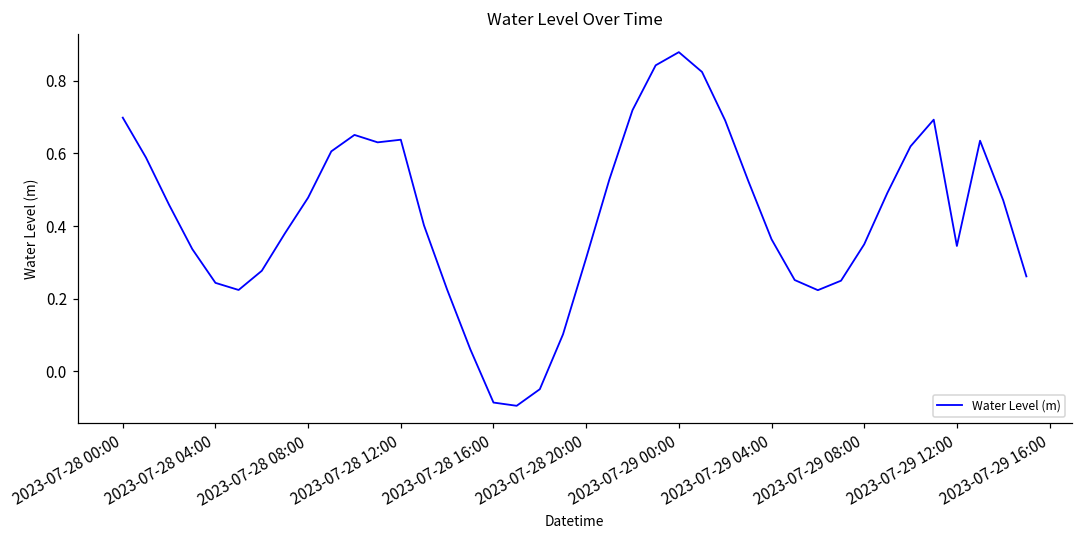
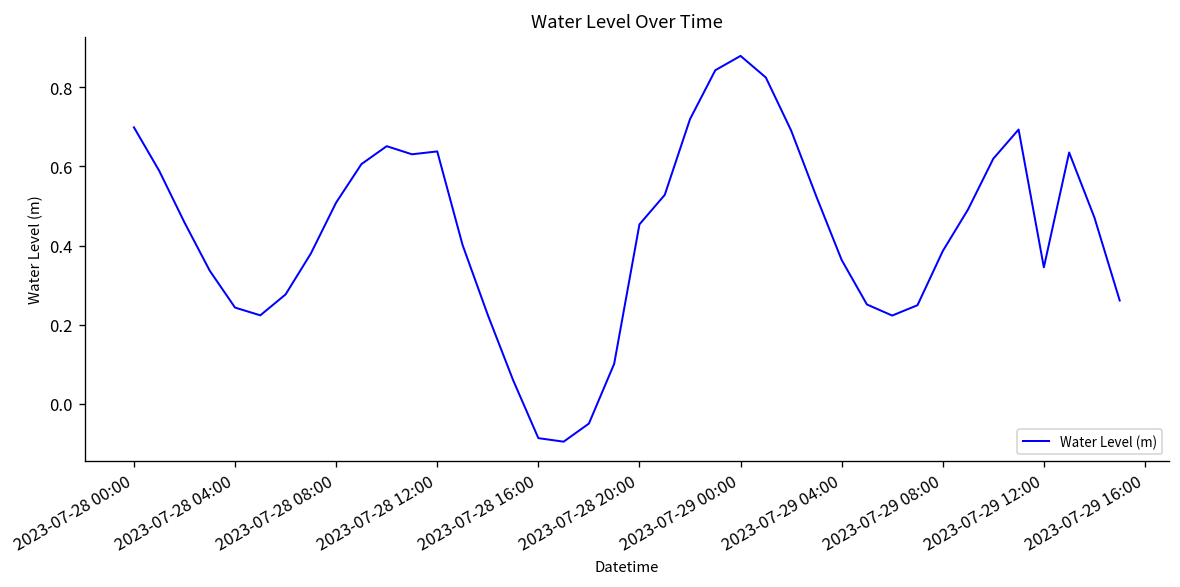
  {
    "2023-07-28 00:00": 0.70,
    "2023-07-28 04:00": 0.24,
-   "2023-07-28 08:00": 0.48,
+   "2023-07-28 08:00": 0.51,
    "2023-07-28 12:00": 0.64,
    "2023-07-28 16:00": -0.09,
-   "2023-07-28 20:00": 0.31,
+   "2023-07-28 20:00": 0.45,
    "2023-07-29 00:00": 0.88,
    "2023-07-29 04:00": 0.36,
-   "2023-07-29 08:00": 0.35,
+   "2023-07-29 08:00": 0.39,
    "2023-07-29 12:00": 0.35
  }
